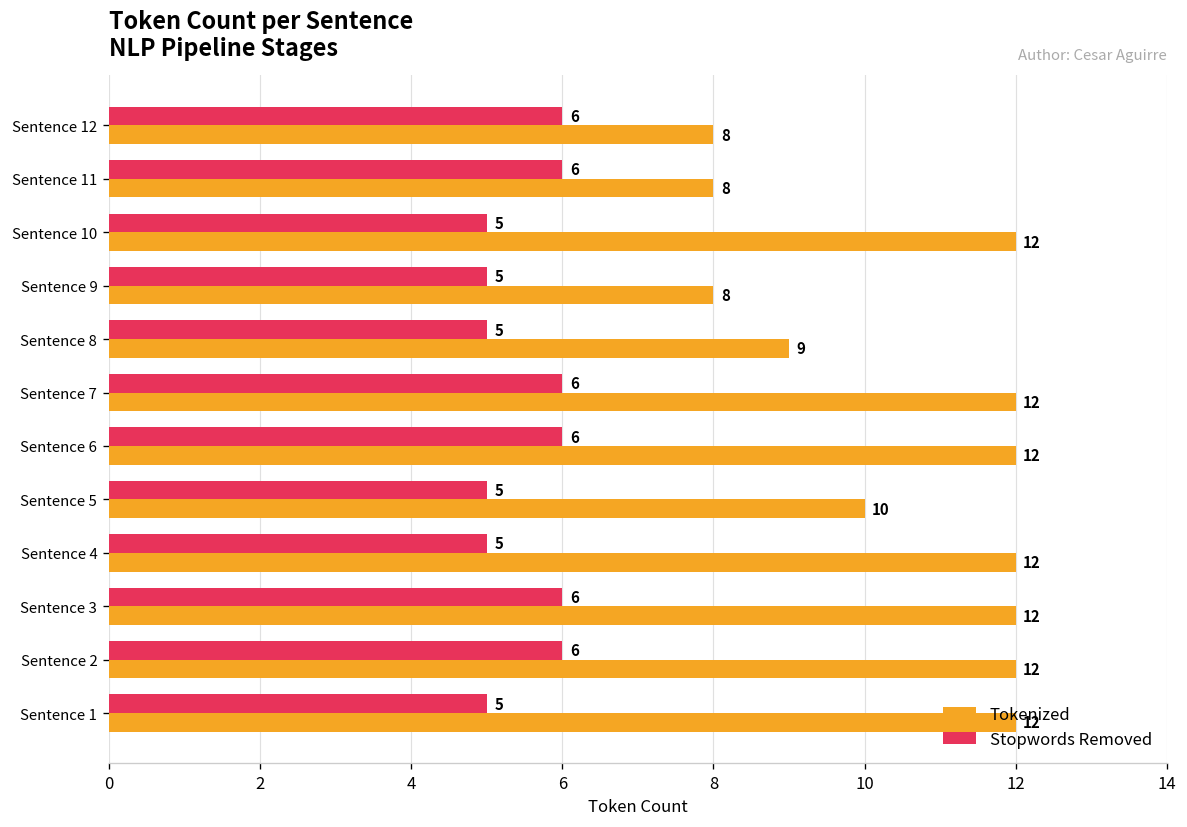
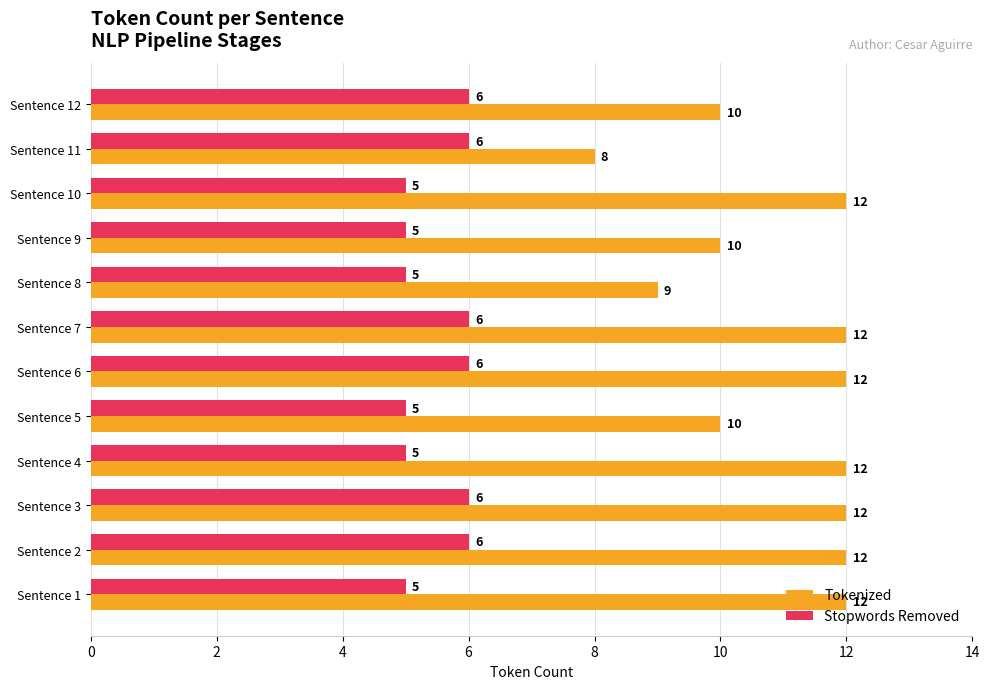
  {
    "Tokenized": {
-     "Sentence 12": 8,
+     "Sentence 12": 10,
      "Sentence 11": 8,
      "Sentence 10": 12,
-     "Sentence 9": 8,
+     "Sentence 9": 10,
      "Sentence 8": 9,
      "Sentence 7": 12,
      "Sentence 6": 12,
      "Sentence 5": 10,
      "Sentence 4": 12,
      "Sentence 3": 12,
      "Sentence 2": 12,
      "Sentence 1": 12
    },
    "Stopwords Removed": {
      "Sentence 12": 6,
      "Sentence 11": 6,
      "Sentence 10": 5,
      "Sentence 9": 5,
      "Sentence 8": 5,
      "Sentence 7": 6,
      "Sentence 6": 6,
      "Sentence 5": 5,
      "Sentence 4": 5,
      "Sentence 3": 6,
      "Sentence 2": 6,
      "Sentence 1": 5
    }
  }
